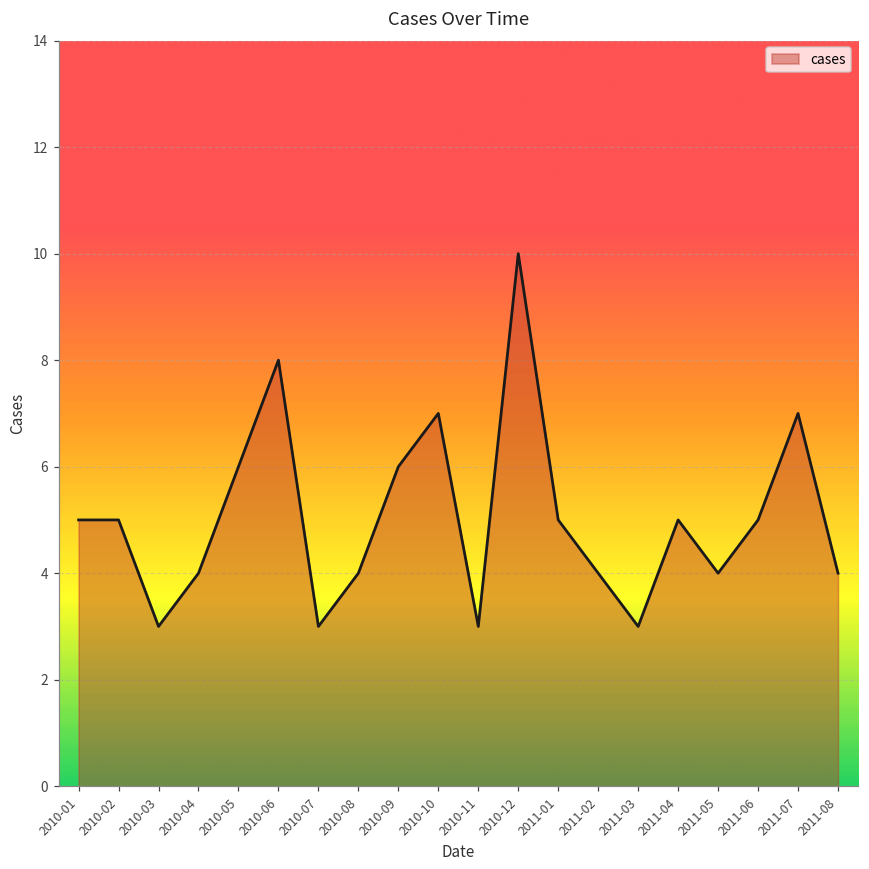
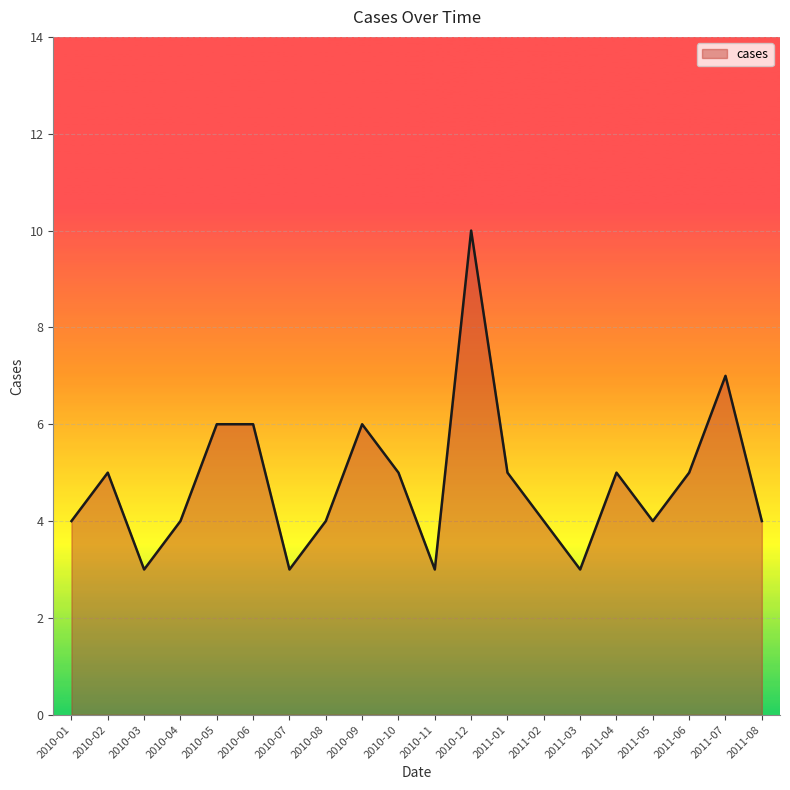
  {
-   "2010-01": 5,
+   "2010-01": 4,
    "2010-02": 5,
    "2010-03": 3,
    "2010-04": 4,
    "2010-05": 6,
-   "2010-06": 8,
+   "2010-06": 6,
    "2010-07": 3,
    "2010-08": 4,
    "2010-09": 6,
-   "2010-10": 7,
+   "2010-10": 5,
    "2010-11": 3,
    "2010-12": 10,
    "2011-01": 5,
    "2011-02": 4,
    "2011-03": 3,
    "2011-04": 5,
    "2011-05": 4,
    "2011-06": 5,
    "2011-07": 7,
    "2011-08": 4
  }
